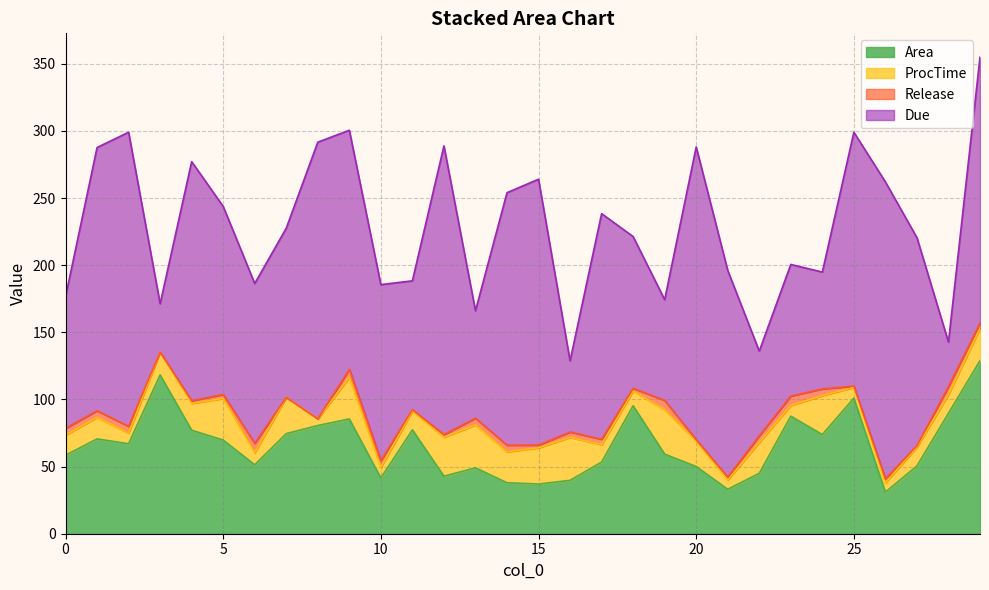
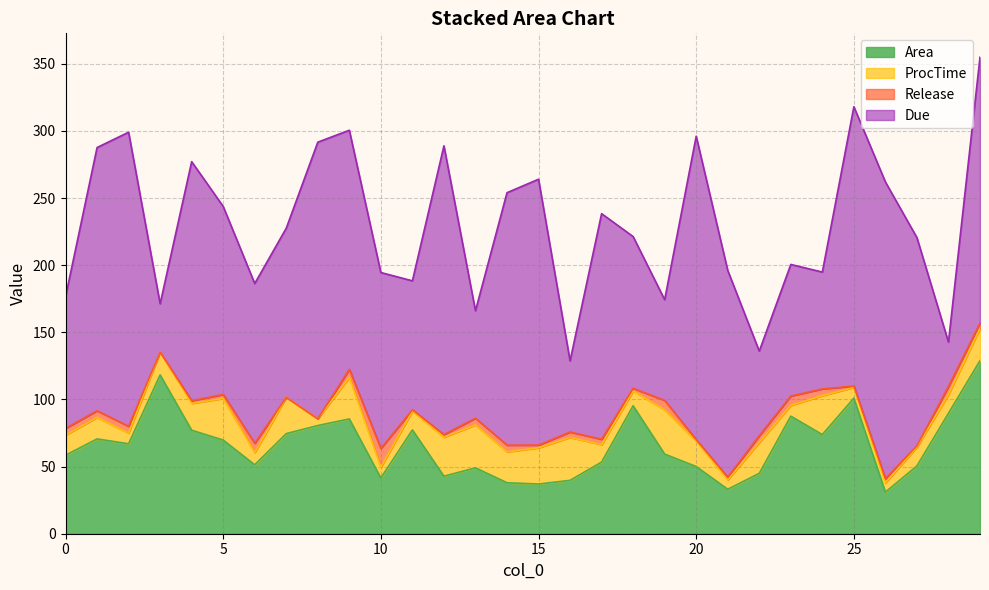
  {
    "Area": {
      "0": 58,
      "5": 70,
      "10": 42,
      "15": 37,
      "20": 50,
      "25": 101
    },
    "ProcTime": {
      "0": 15,
      "5": 31,
      "10": 8,
      "15": 27
    },
    "Release": {
      "0": 5,
      "5": 3,
-     "10": 5,
+     "10": 14,
      "15": 2
    },
    "Due": {
      "0": 98,
      "5": 140,
      "10": 131,
      "15": 198,
-     "20": 218,
-     "25": 189
+     "20": 226,
+     "25": 208
    }
  }
